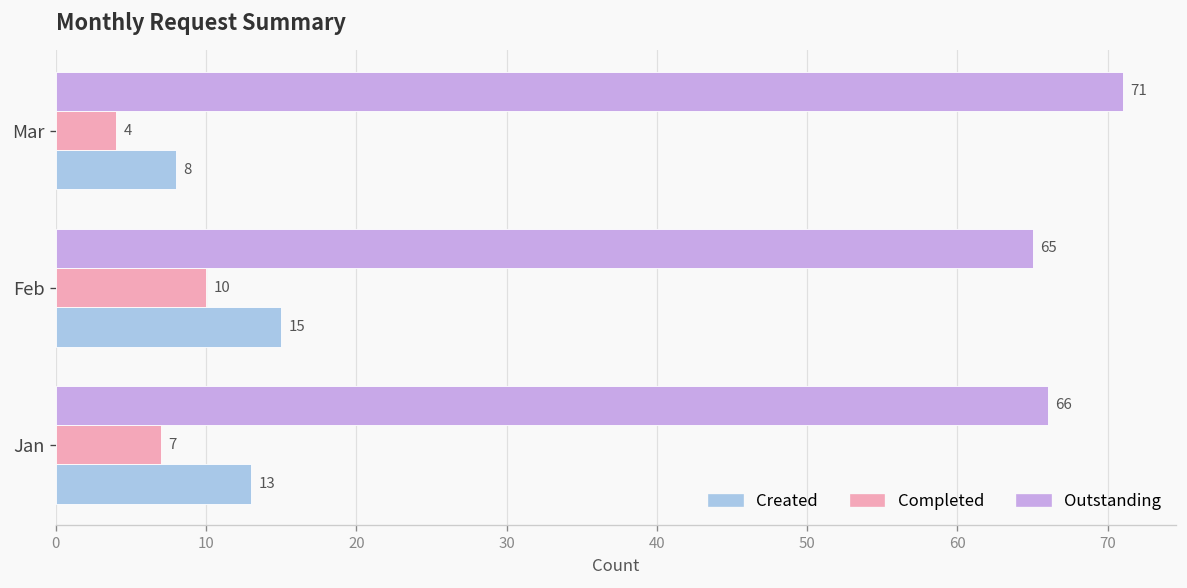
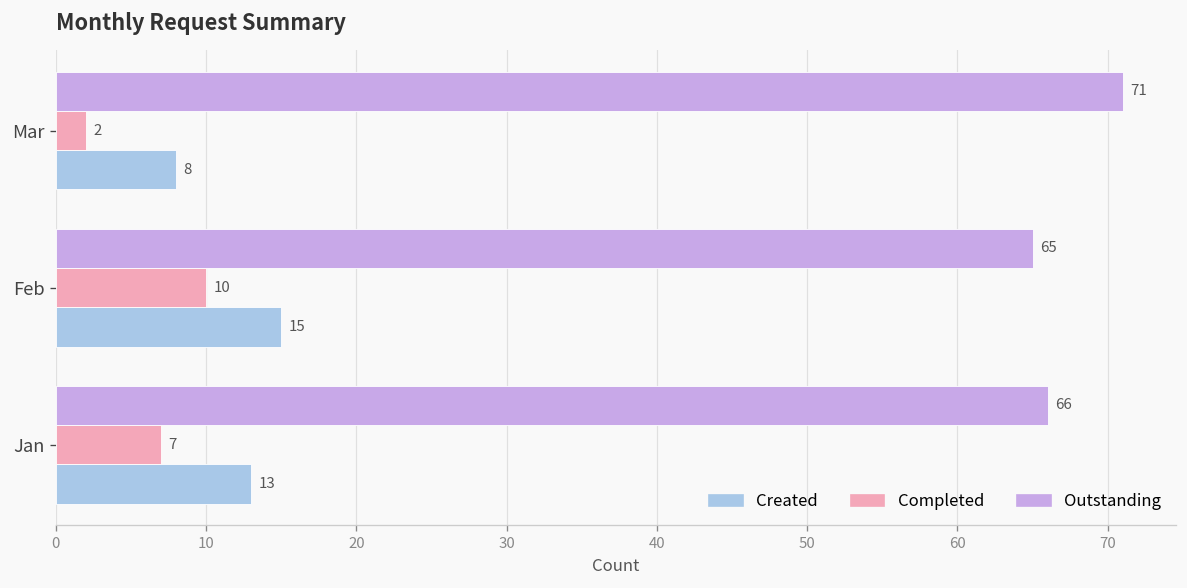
  {
    "Completed": {
-     "Mar": 4,
+     "Mar": 2,
      "Feb": 10,
      "Jan": 7
    }
  }
